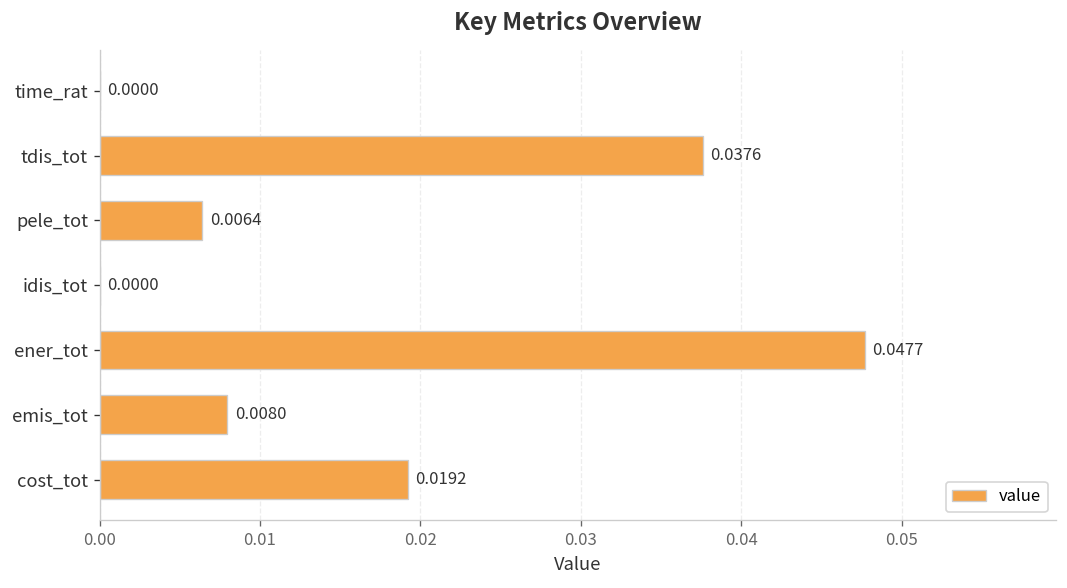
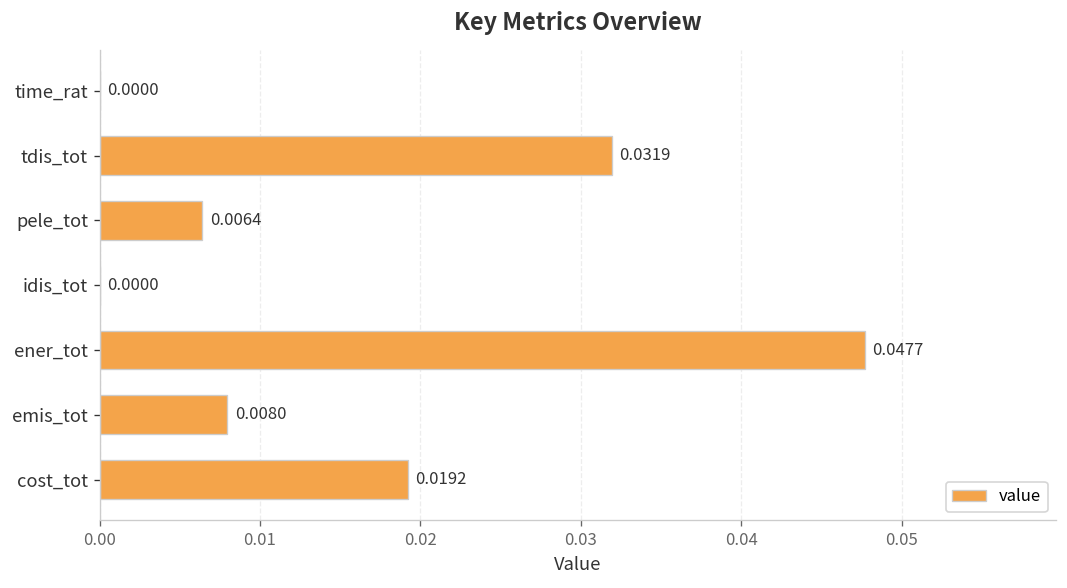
  {
    "time_rat": 0.0000,
-   "tdis_tot": 0.0376,
+   "tdis_tot": 0.0319,
    "pele_tot": 0.0064,
    "idis_tot": 0.0000,
    "ener_tot": 0.0477,
    "emis_tot": 0.0080,
    "cost_tot": 0.0192
  }
